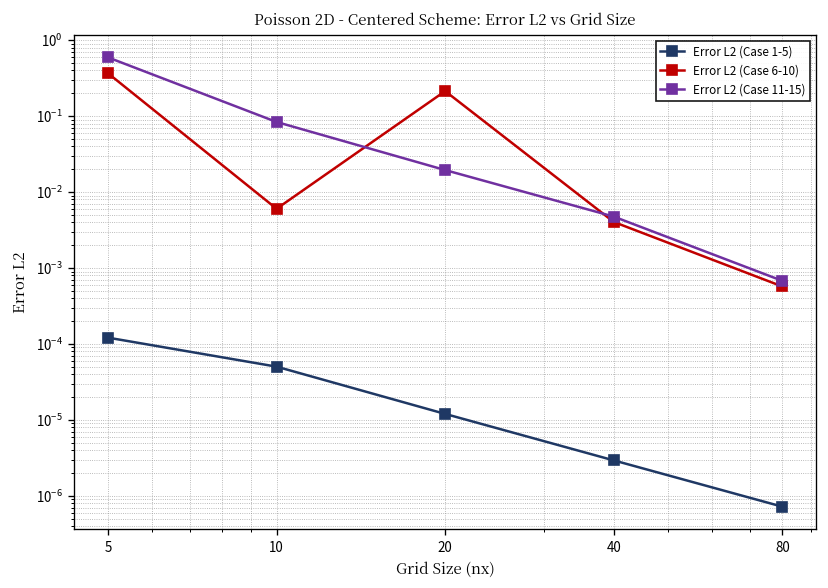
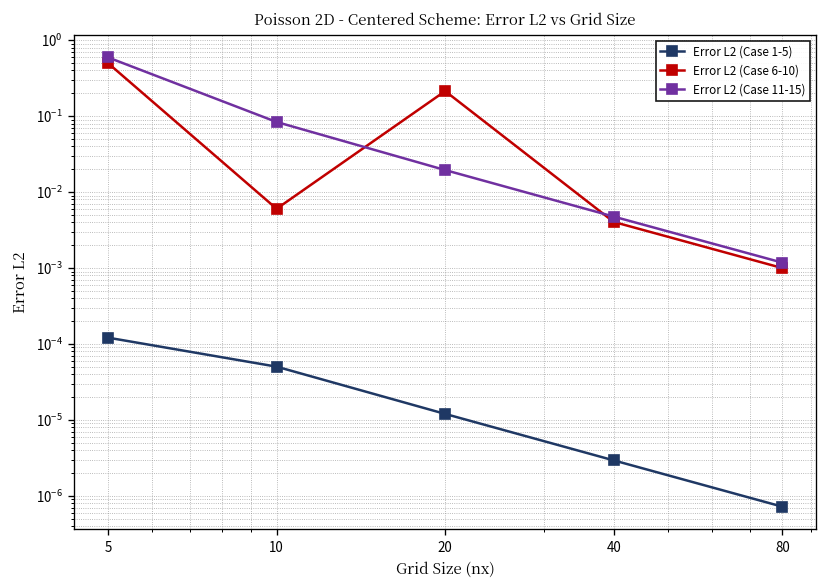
  {
    "Error L2 (Case 1-5)": {
      "5": 0.00012,
      "10": 0.00005,
      "20": 0.000012,
      "40": 0.000003,
      "80": 0.0000007
    },
    "Error L2 (Case 6-10)": {
-     "5": 0.4,
+     "5": 0.5,
      "10": 0.006,
      "20": 0.21,
      "40": 0.004,
-     "80": 0.0006
+     "80": 0.0010
    },
    "Error L2 (Case 11-15)": {
      "5": 0.6,
      "10": 0.08,
      "20": 0.020,
      "40": 0.005,
-     "80": 0.0007
+     "80": 0.0012
    }
  }
